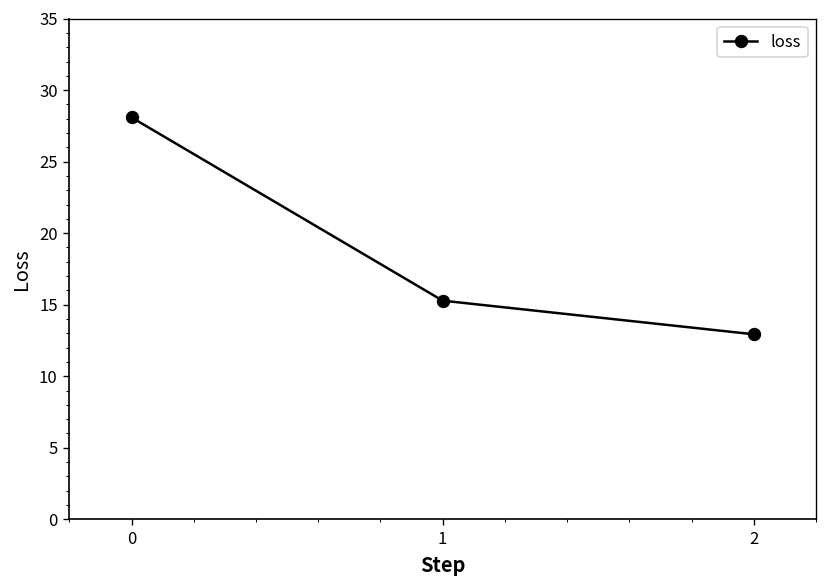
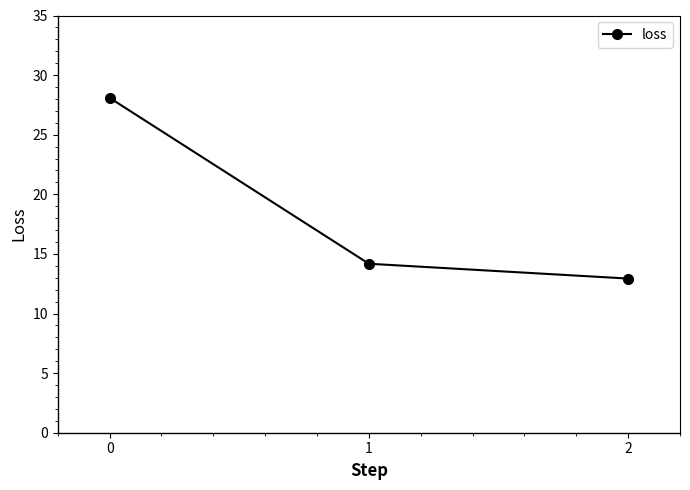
  {
    "0": 28.1,
-   "1": 15.3,
+   "1": 14.2,
    "2": 12.9
  }
